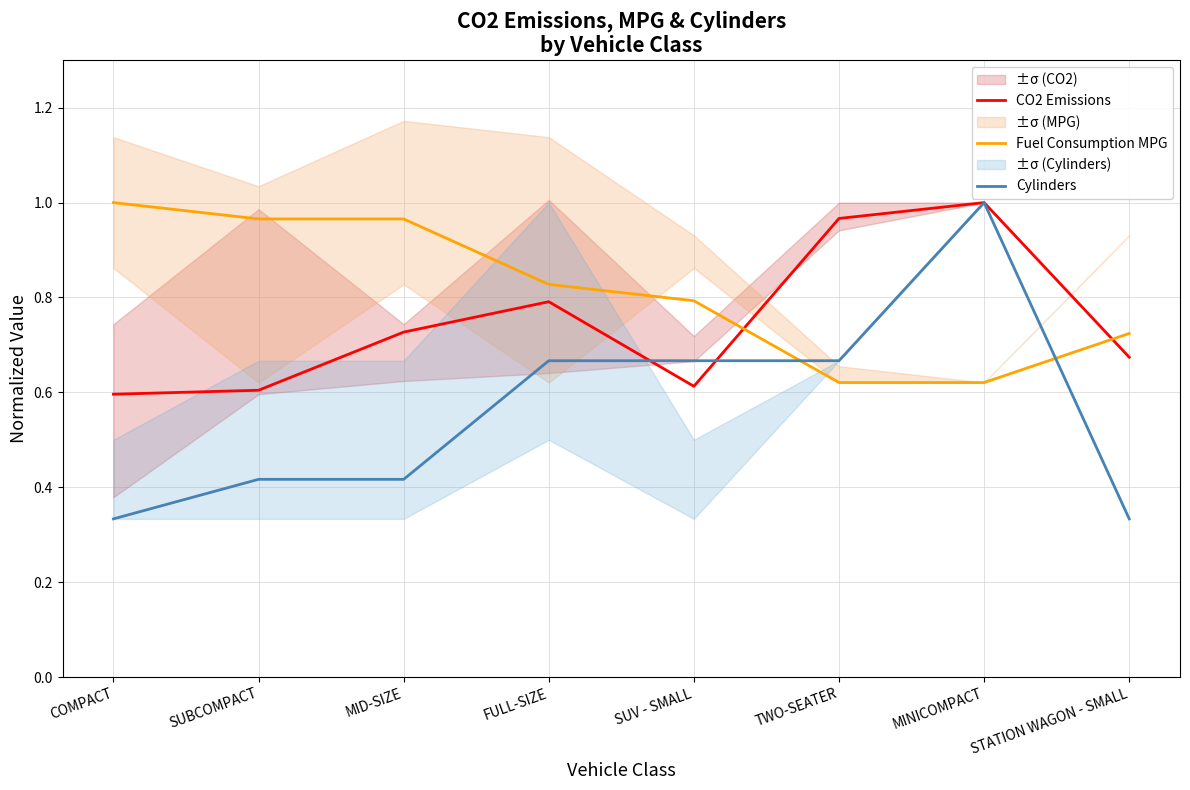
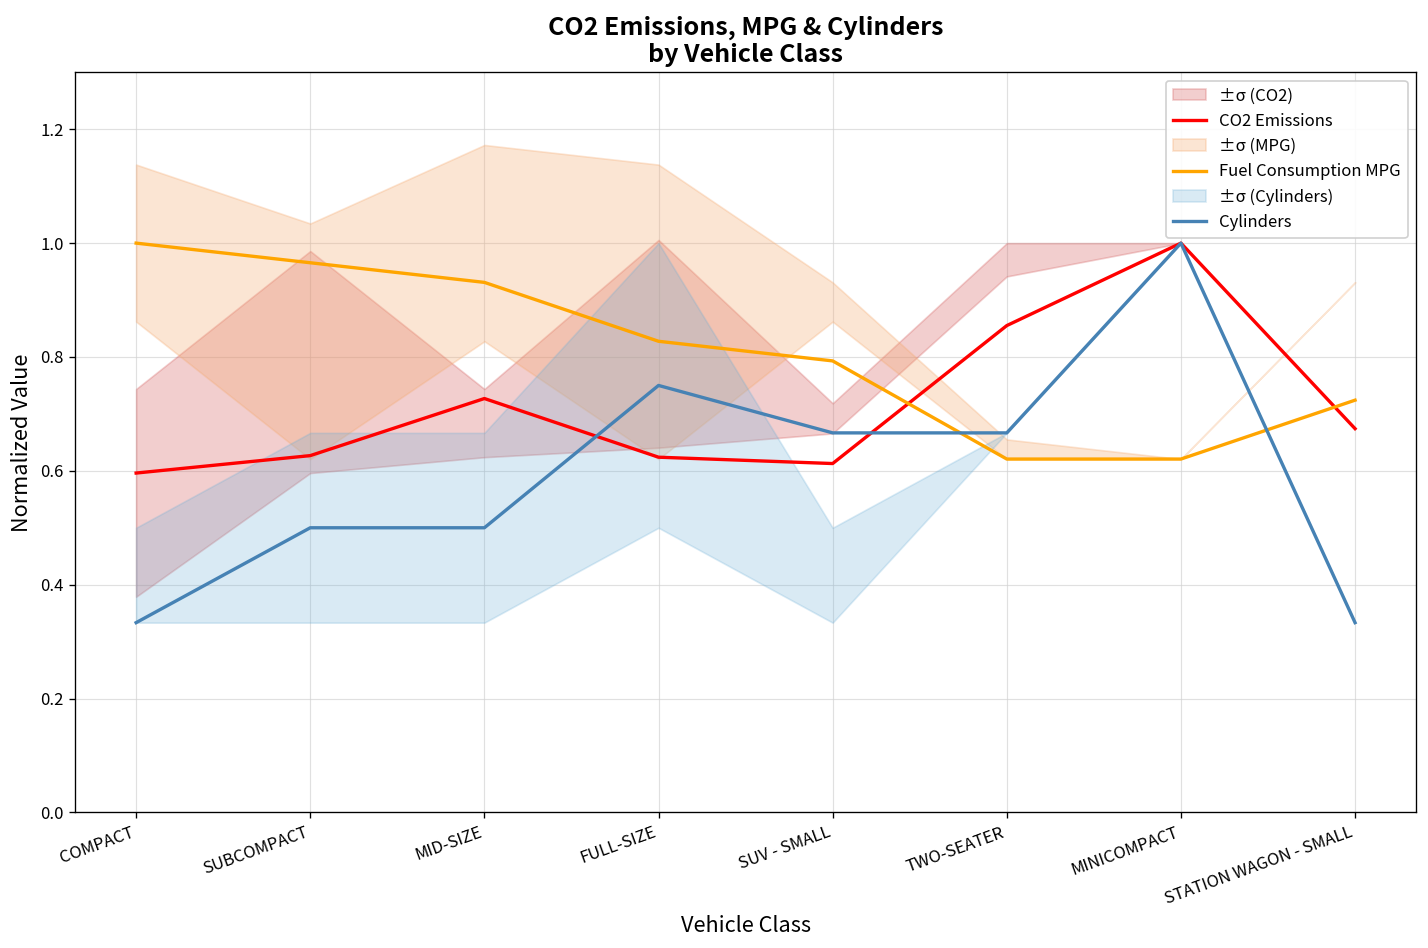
  {
    "CO2 Emissions": {
      "COMPACT": 0.60,
-     "SUBCOMPACT": 0.60,
+     "SUBCOMPACT": 0.63,
      "MID-SIZE": 0.73,
-     "FULL-SIZE": 0.79,
+     "FULL-SIZE": 0.62,
      "SUV - SMALL": 0.61,
-     "TWO-SEATER": 0.97
+     "TWO-SEATER": 0.86
    },
    "Fuel Consumption MPG": {
      "COMPACT": 1.00,
      "SUBCOMPACT": 0.97,
-     "MID-SIZE": 0.97,
+     "MID-SIZE": 0.93,
      "FULL-SIZE": 0.83,
      "SUV - SMALL": 0.79,
      "TWO-SEATER": 0.62,
      "STATION WAGON - SMALL": 0.72
    },
    "Cylinders": {
      "COMPACT": 0.33,
-     "SUBCOMPACT": 0.42,
-     "MID-SIZE": 0.42,
-     "FULL-SIZE": 0.67,
+     "SUBCOMPACT": 0.50,
+     "MID-SIZE": 0.50,
+     "FULL-SIZE": 0.75,
      "SUV - SMALL": 0.67
    }
  }
